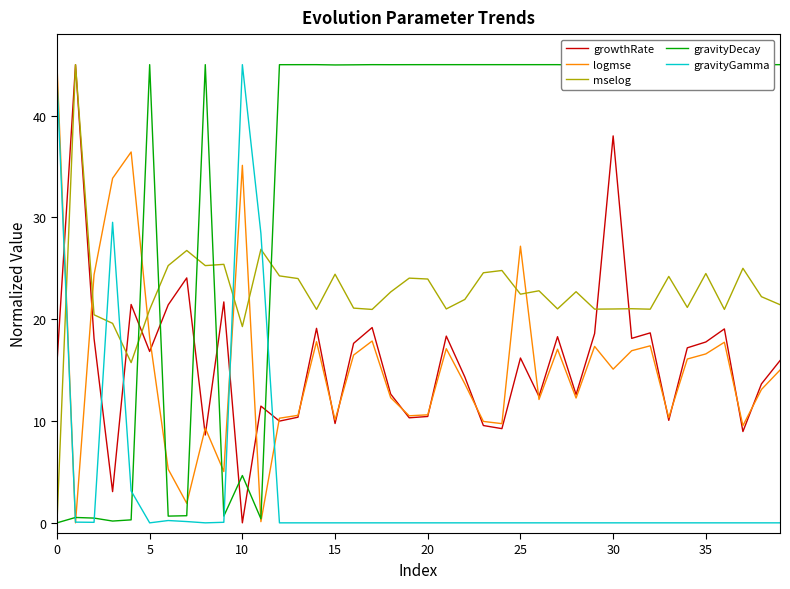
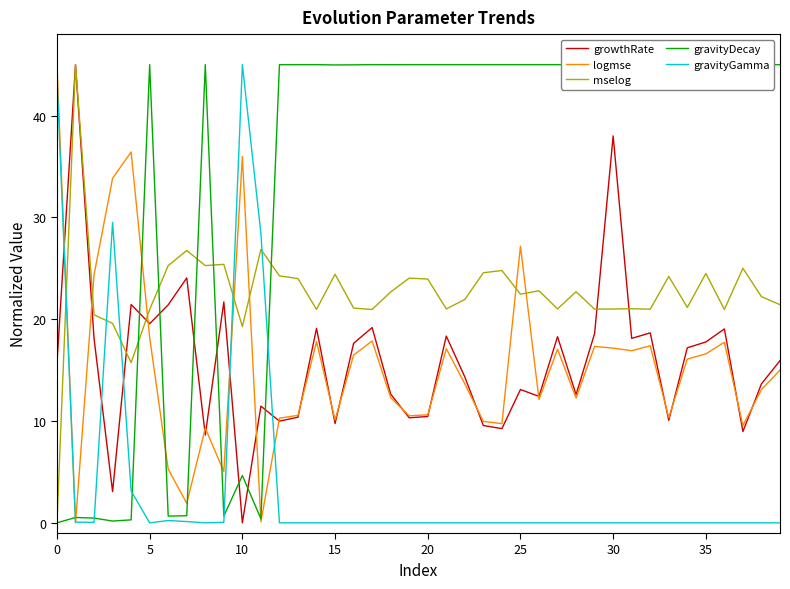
  {
    "growthRate": {
      "0": 15.7,
-     "5": 16.8,
+     "5": 19.6,
      "10": 0.0,
      "15": 9.8,
-     "25": 16.2,
+     "25": 13.1,
      "30": 38.0,
      "35": 17.8
    },
    "logmse": {
      "0": 45.0,
      "5": 18.2,
-     "10": 35.1,
+     "10": 36.0,
      "15": 10.1,
      "25": 27.2,
-     "30": 15.1,
+     "30": 17.2,
      "35": 16.6
    },
    "mselog": {
      "5": 21.0,
      "10": 19.3,
      "15": 24.4,
      "20": 23.9,
      "25": 22.5,
      "30": 21.0,
      "35": 24.5
    },
    "gravityDecay": {
      "5": 45.0,
      "10": 4.6,
      "15": 45.0,
      "20": 45.0,
      "25": 45.0
    },
    "gravityGamma": {
      "0": 43.7,
      "5": 0.0,
      "10": 45.0,
      "15": 0.0,
      "20": 0.0,
      "25": 0.0,
      "30": 0.0,
      "35": 0.0
    }
  }
